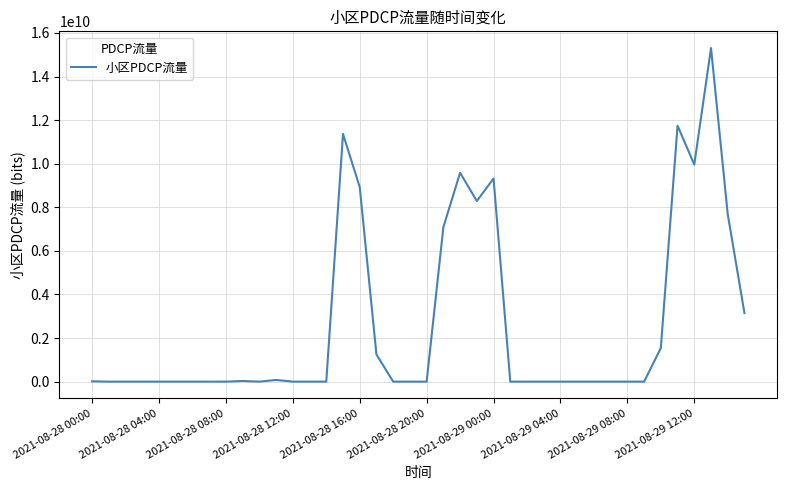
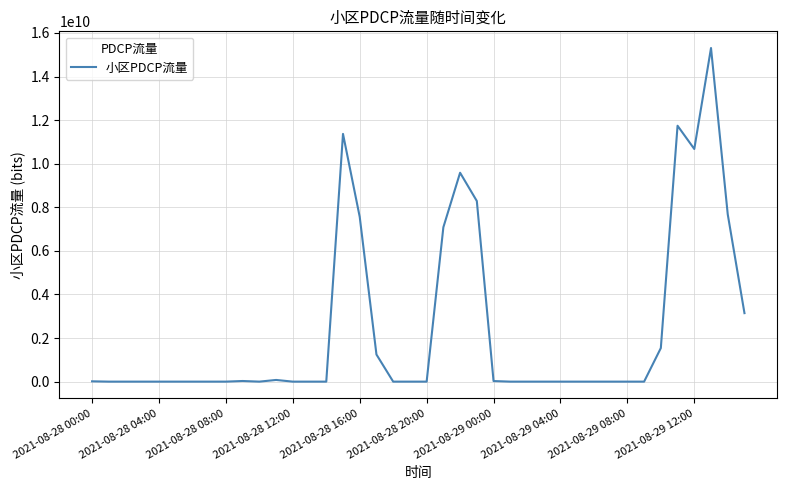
  {
    "2021-08-28 00:00": 0,
    "2021-08-28 04:00": 0,
    "2021-08-28 08:00": 0,
    "2021-08-28 12:00": 0,
-   "2021-08-28 16:00": 8900000000,
+   "2021-08-28 16:00": 7600000000,
    "2021-08-28 20:00": 0,
-   "2021-08-29 00:00": 9300000000,
+   "2021-08-29 00:00": 0,
    "2021-08-29 04:00": 0,
    "2021-08-29 08:00": 0,
-   "2021-08-29 12:00": 10000000000
+   "2021-08-29 12:00": 10700000000
  }
